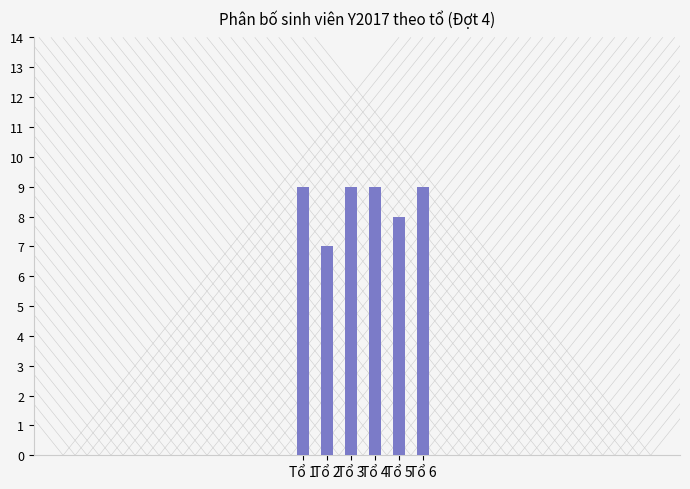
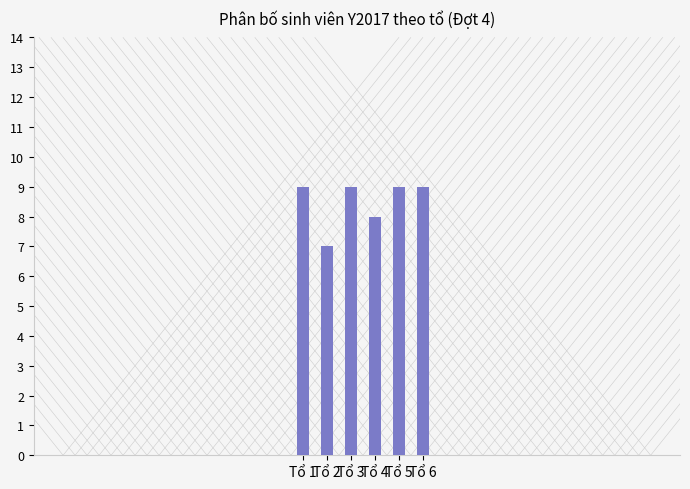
  {
    "Tổ 1": 9,
    "Tổ 2": 7,
    "Tổ 3": 9,
-   "Tổ 4": 9,
-   "Tổ 5": 8,
+   "Tổ 4": 8,
+   "Tổ 5": 9,
    "Tổ 6": 9
  }
